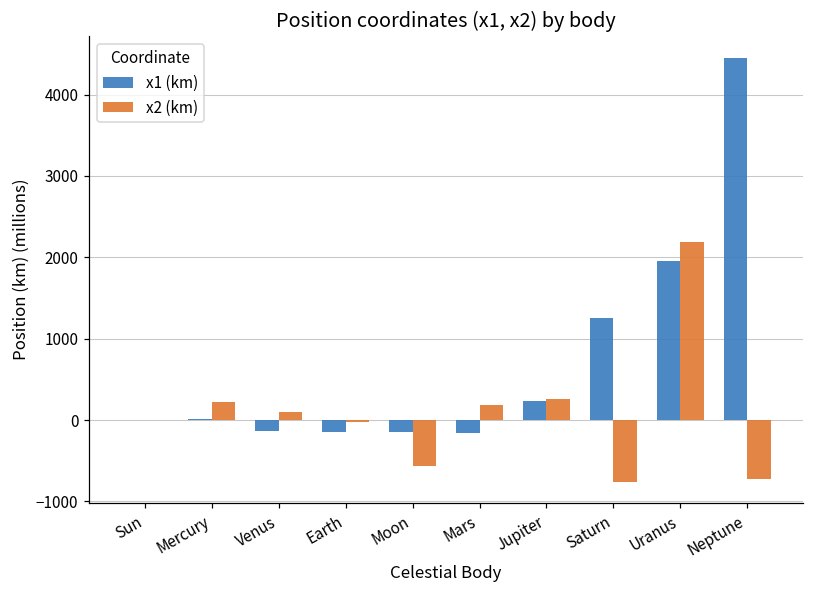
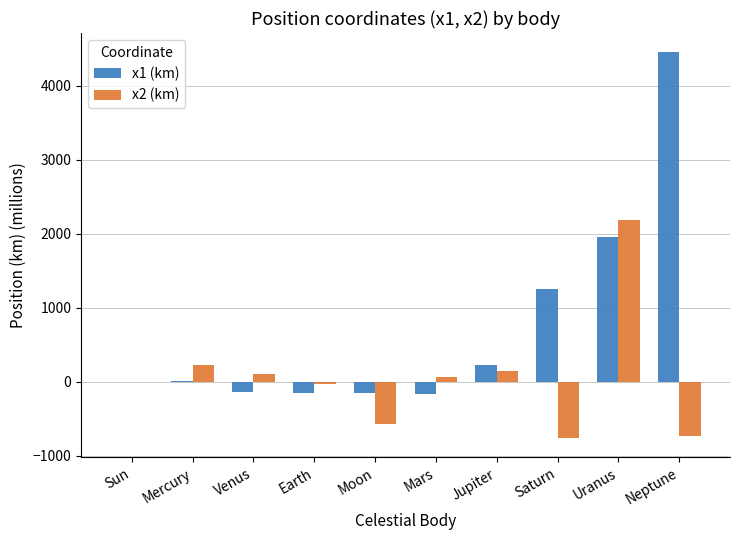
  {
    "x1 (km)": {
      "Sun": 0,
      "Venus": -100,
      "Earth": -100,
      "Moon": -100,
      "Mars": -200,
      "Jupiter": 200,
      "Saturn": 1300,
      "Uranus": 2000,
      "Neptune": 4500
    },
    "x2 (km)": {
      "Sun": 0,
      "Mercury": 200,
      "Venus": 100,
      "Moon": -600,
-     "Mars": 200,
-     "Jupiter": 300,
+     "Mars": 100,
+     "Jupiter": 100,
      "Saturn": -800,
      "Uranus": 2200,
      "Neptune": -700
    }
  }
